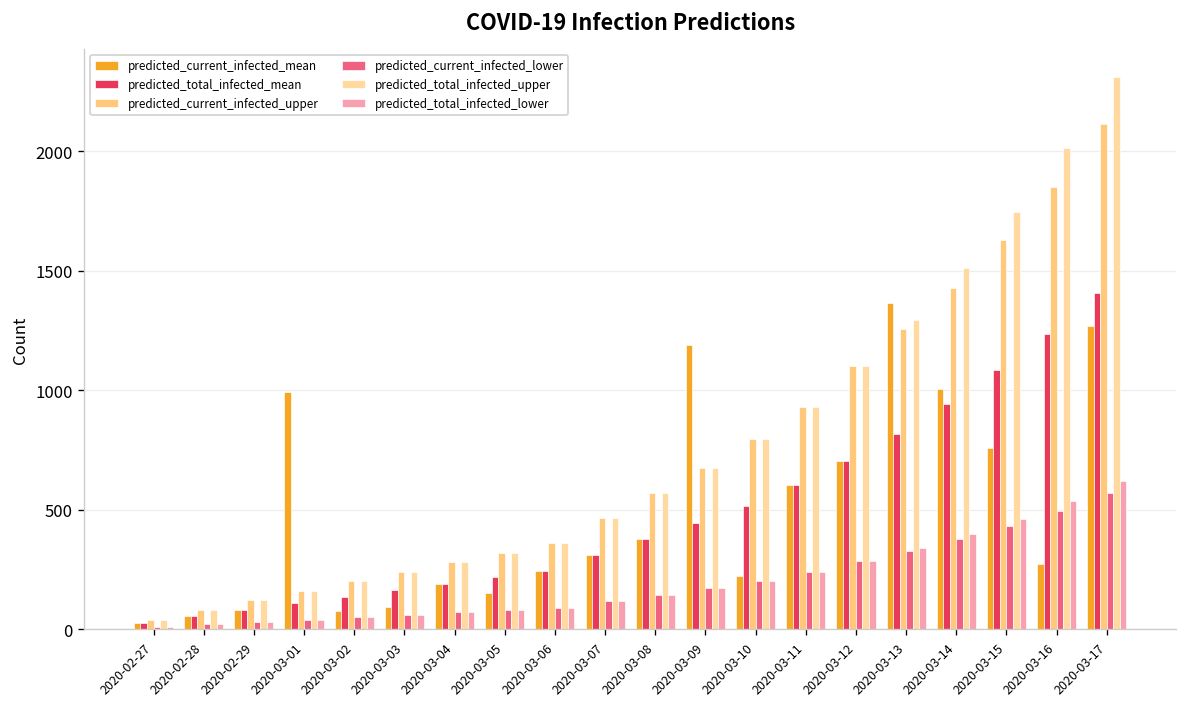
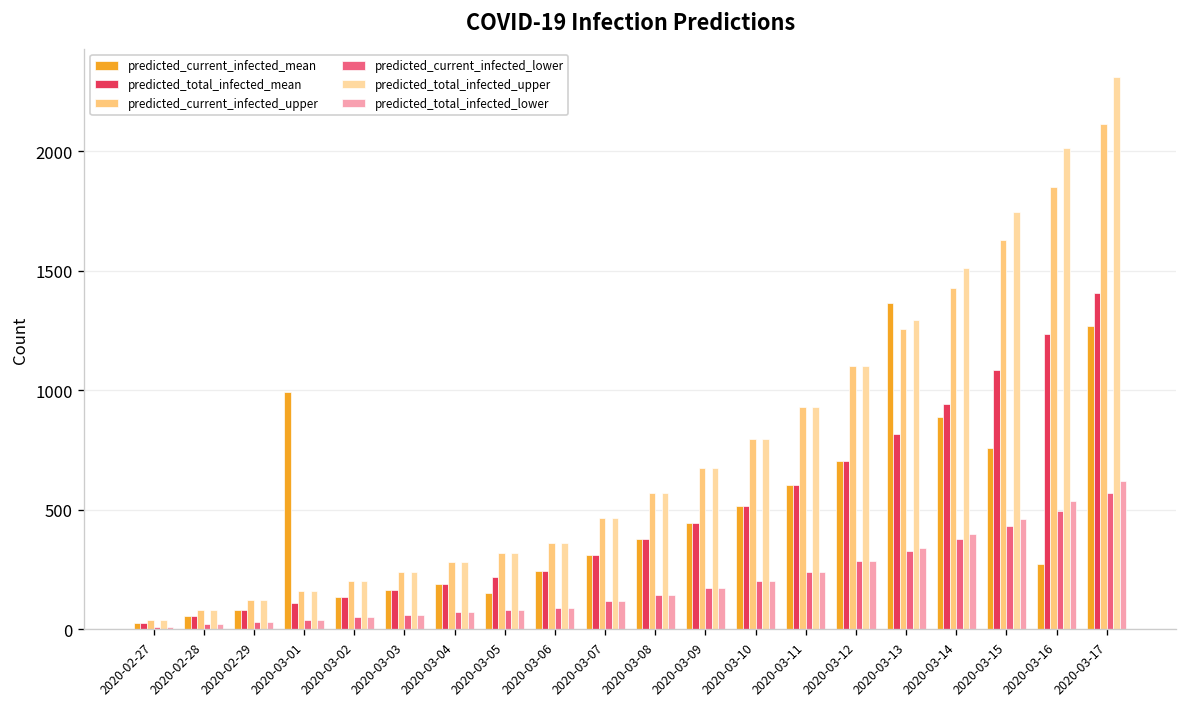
  {
    "predicted_current_infected_mean": {
      "2020-02-27": 30,
      "2020-02-28": 50,
      "2020-02-29": 80,
      "2020-03-01": 990,
-     "2020-03-02": 80,
-     "2020-03-03": 90,
+     "2020-03-02": 140,
+     "2020-03-03": 160,
      "2020-03-04": 190,
      "2020-03-05": 150,
      "2020-03-06": 250,
      "2020-03-07": 310,
      "2020-03-08": 380,
-     "2020-03-09": 1190,
-     "2020-03-10": 220,
+     "2020-03-09": 440,
+     "2020-03-10": 520,
      "2020-03-11": 600,
      "2020-03-12": 700,
      "2020-03-13": 1370,
-     "2020-03-14": 1010,
+     "2020-03-14": 890,
      "2020-03-15": 760,
      "2020-03-16": 270,
      "2020-03-17": 1270
    }
  }
